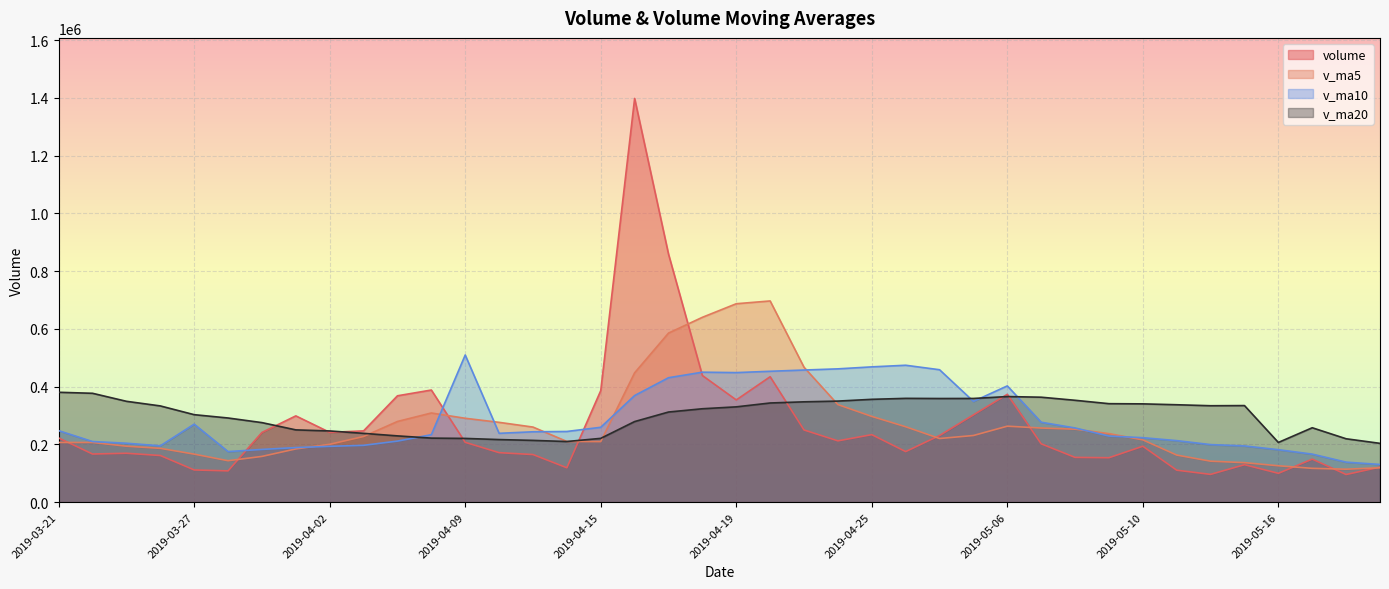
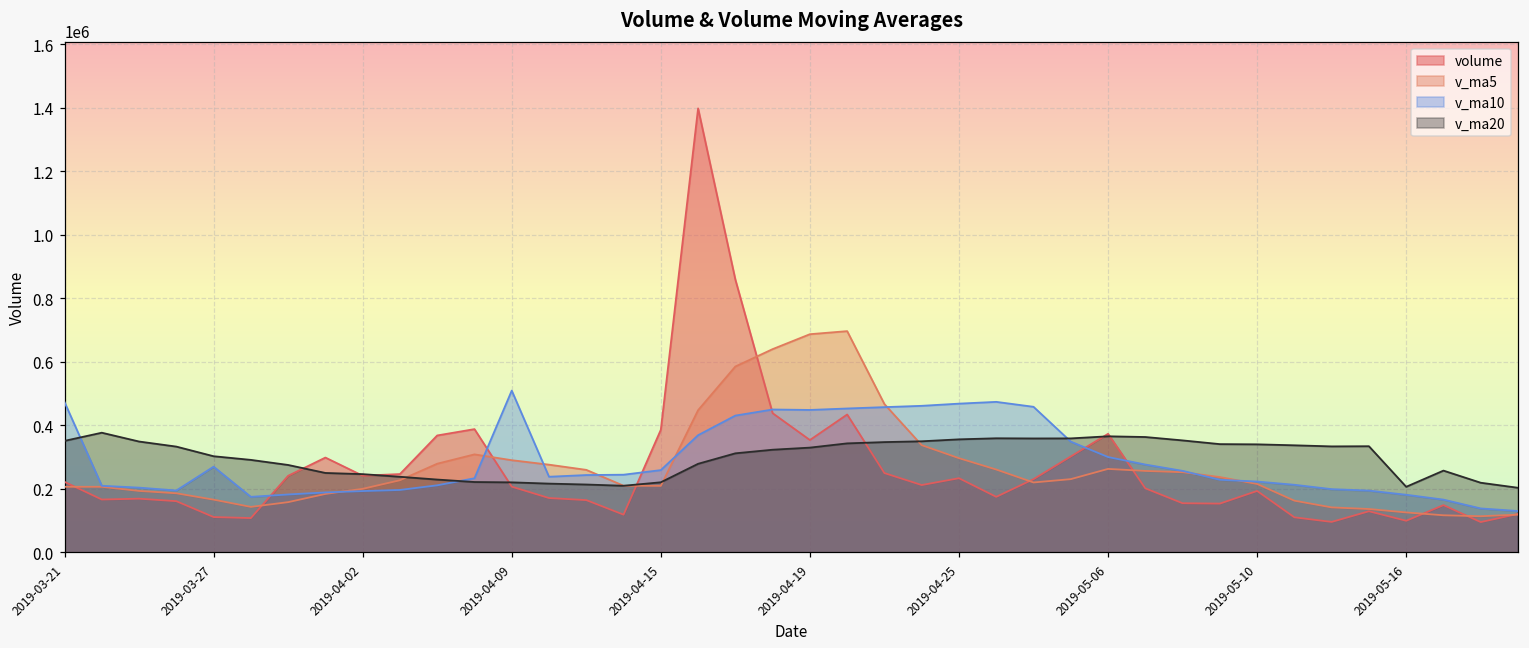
  {
    "v_ma10": {
-     "2019-03-21": 250000,
+     "2019-03-21": 470000,
      "2019-03-27": 270000,
      "2019-04-09": 510000,
      "2019-04-15": 260000,
      "2019-04-19": 450000,
      "2019-04-25": 470000,
-     "2019-05-06": 400000,
+     "2019-05-06": 300000,
      "2019-05-16": 180000
    },
    "v_ma20": {
-     "2019-03-21": 380000,
+     "2019-03-21": 350000,
      "2019-03-27": 300000,
      "2019-04-09": 220000,
      "2019-04-15": 220000,
      "2019-04-19": 330000,
      "2019-04-25": 360000,
      "2019-05-10": 340000,
      "2019-05-16": 210000
    }
  }
